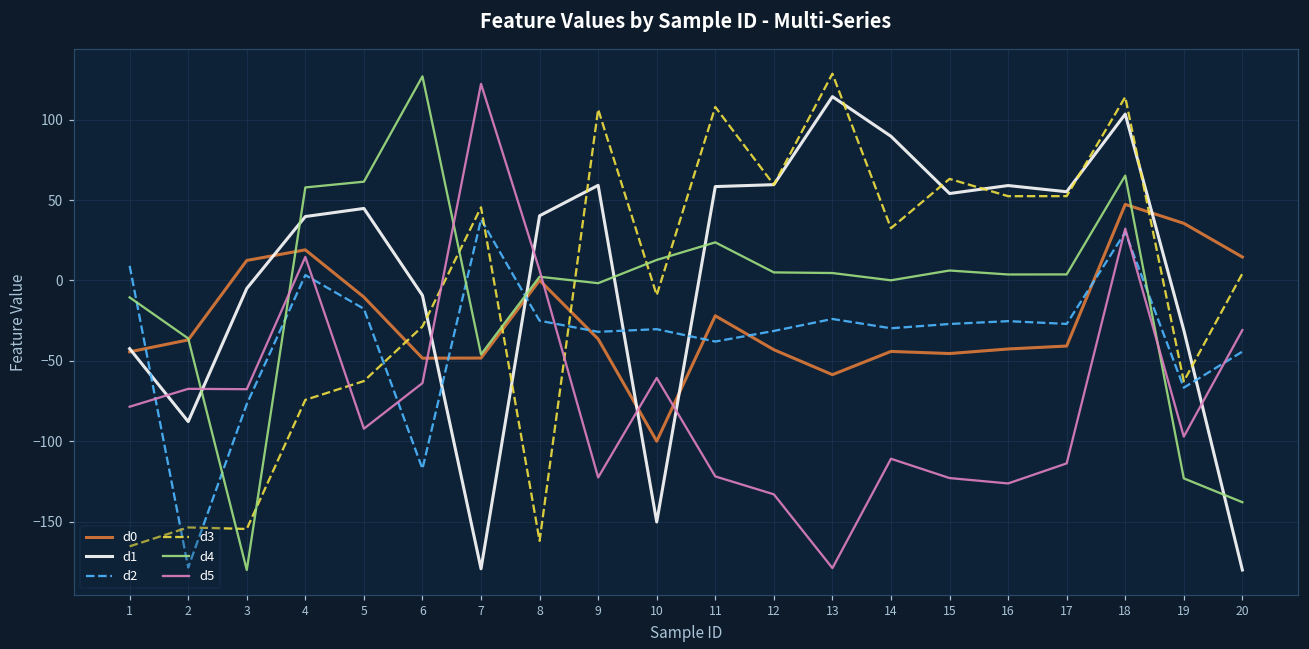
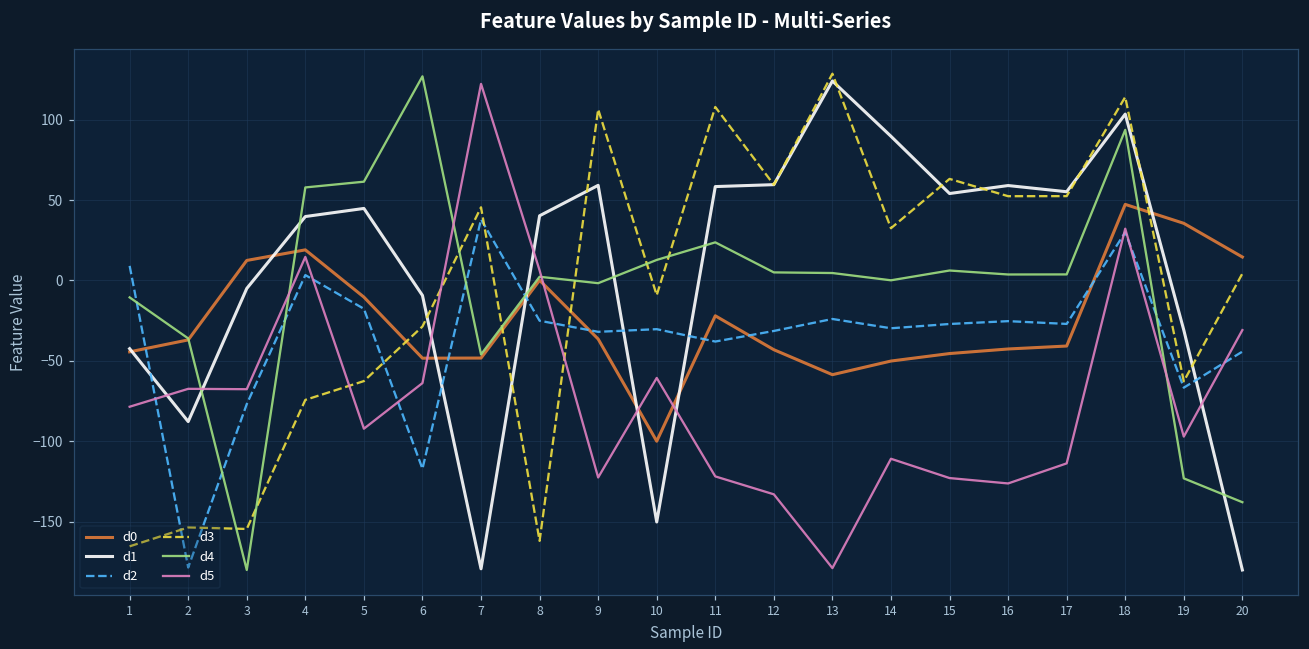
  {
    "d0": {
      "1": -44,
      "3": 12,
      "4": 19,
      "5": -10,
      "6": -48,
      "7": -48,
      "8": 0,
      "9": -36,
      "10": -100,
      "11": -22,
      "12": -43,
      "13": -59,
-     "14": -44,
+     "14": -50,
      "15": -45,
      "16": -43,
      "17": -41,
      "18": 47,
      "19": 36,
      "20": 15
    },
    "d1": {
      "1": -42,
      "2": -88,
      "3": -5,
      "4": 40,
      "5": 45,
      "6": -9,
      "7": -179,
      "8": 40,
      "9": 59,
      "10": -150,
      "11": 58,
-     "13": 114,
+     "13": 124,
      "14": 90,
      "15": 54,
      "16": 59,
      "17": 55,
      "18": 103,
      "19": -31,
      "20": -180
    },
    "d2": {
      "1": 9,
      "3": -77,
      "4": 3,
      "5": -18,
      "6": -117,
      "7": 38,
      "8": -25,
      "9": -32,
      "10": -30,
      "11": -38,
      "12": -31,
      "13": -24,
      "14": -30,
      "15": -27,
      "16": -25,
      "17": -27,
      "18": 30,
      "19": -67,
      "20": -44
    },
    "d3": {
      "3": -154,
      "4": -74,
      "5": -63,
      "6": -29,
      "7": 45,
      "8": -162,
      "9": 106,
      "10": -9,
      "11": 108,
      "13": 129,
      "14": 32,
      "15": 63,
      "16": 52,
      "17": 52,
      "18": 114,
      "19": -63,
      "20": 4
    },
    "d4": {
      "1": -11,
      "3": -180,
      "4": 58,
      "5": 61,
      "6": 127,
      "7": -46,
      "8": 2,
      "9": -2,
      "10": 13,
      "11": 24,
      "12": 5,
      "13": 5,
      "14": 0,
      "15": 6,
      "16": 4,
      "17": 4,
-     "18": 65,
+     "18": 94,
      "19": -123,
      "20": -138
    },
    "d5": {
      "1": -78,
      "2": -67,
      "3": -68,
      "4": 15,
      "5": -92,
      "6": -64,
      "7": 122,
      "8": 6,
      "9": -122,
      "10": -61,
      "11": -122,
      "12": -133,
      "13": -179,
      "14": -111,
      "15": -123,
      "16": -126,
      "17": -114,
      "18": 32,
      "19": -97,
      "20": -31
    }
  }
